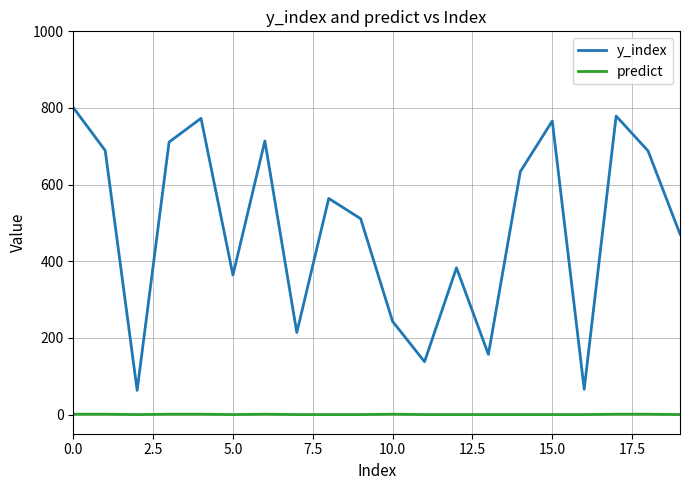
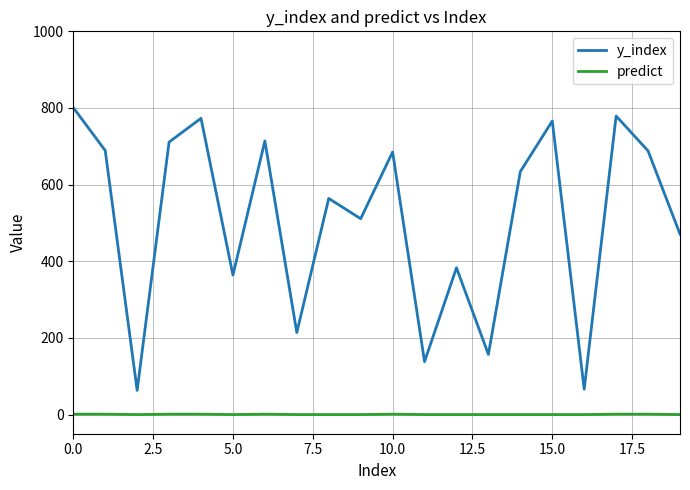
  {
    "y_index": {
      "0.0": 800,
      "5.0": 360,
-     "10.0": 240,
+     "10.0": 690,
      "15.0": 770
    },
    "predict": {
      "0.0": 0,
      "5.0": 0,
      "10.0": 0,
      "15.0": 0
    }
  }
